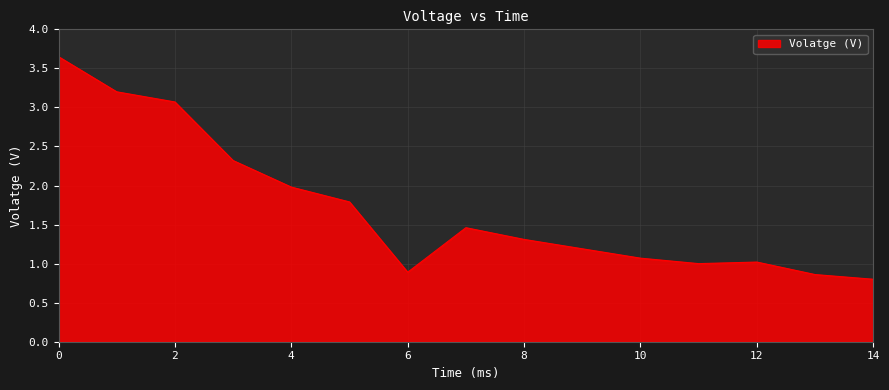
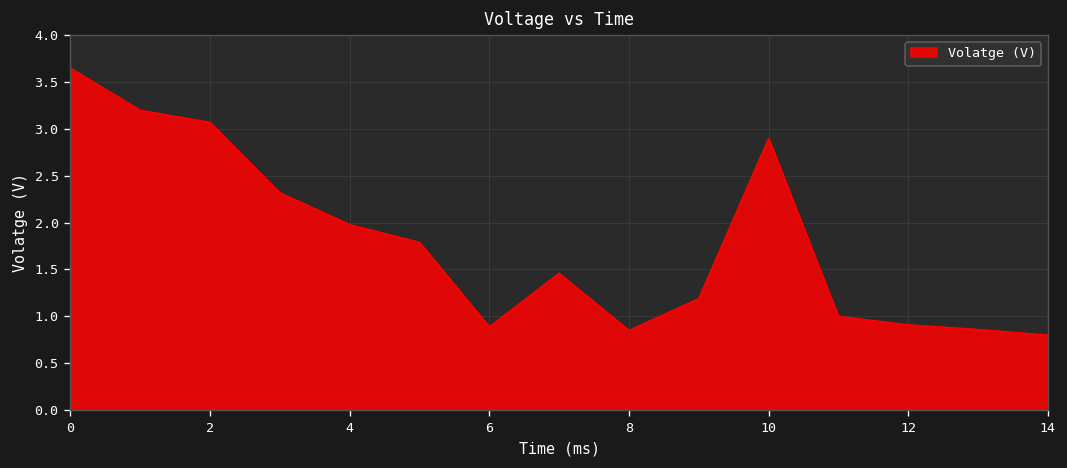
  {
    "0": 3.7,
    "2": 3.1,
    "4": 2.0,
    "6": 0.9,
-   "8": 1.3,
-   "10": 1.1,
-   "12": 1.0,
+   "8": 0.9,
+   "10": 2.9,
+   "12": 0.9,
    "14": 0.8
  }
